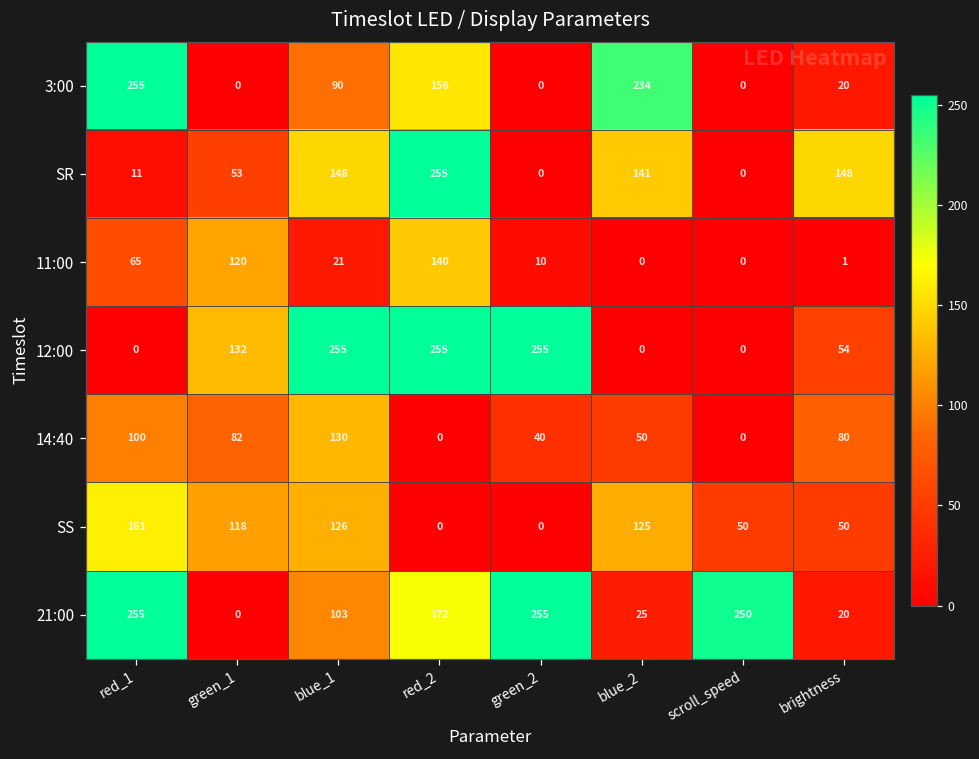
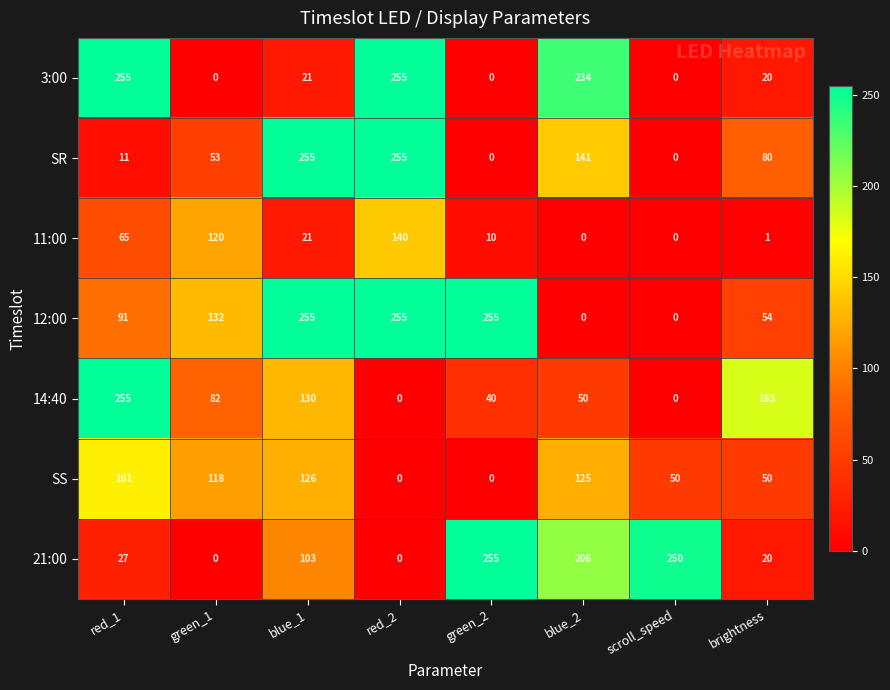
  {
    "3:00": {
      "red_1": 255,
      "green_1": 0,
-     "blue_1": 90,
-     "red_2": 156,
+     "blue_1": 21,
+     "red_2": 255,
      "green_2": 0,
      "blue_2": 234,
      "scroll_speed": 0
    },
    "SR": {
      "red_1": 11,
      "green_1": 53,
-     "blue_1": 148,
+     "blue_1": 255,
      "red_2": 255,
      "green_2": 0,
      "blue_2": 141,
      "scroll_speed": 0,
-     "brightness": 148
+     "brightness": 80
    },
    "11:00": {
      "red_1": 65,
      "green_1": 120,
      "blue_1": 21,
      "red_2": 140,
      "green_2": 10,
      "blue_2": 0,
      "scroll_speed": 0,
      "brightness": 1
    },
    "12:00": {
-     "red_1": 0,
+     "red_1": 91,
      "green_1": 132,
      "blue_1": 255,
      "red_2": 255,
      "green_2": 255,
      "blue_2": 0,
      "scroll_speed": 0,
      "brightness": 54
    },
    "14:40": {
-     "red_1": 100,
+     "red_1": 255,
      "green_1": 82,
      "blue_1": 130,
      "red_2": 0,
      "green_2": 40,
      "blue_2": 50,
      "scroll_speed": 0,
-     "brightness": 80
+     "brightness": 183
    },
    "SS": {
      "red_1": 161,
      "green_1": 118,
      "blue_1": 126,
      "red_2": 0,
      "green_2": 0,
      "blue_2": 125,
      "scroll_speed": 50,
      "brightness": 50
    },
    "21:00": {
-     "red_1": 255,
+     "red_1": 27,
      "green_1": 0,
      "blue_1": 103,
-     "red_2": 172,
+     "red_2": 0,
      "green_2": 255,
-     "blue_2": 25,
+     "blue_2": 206,
      "scroll_speed": 250,
      "brightness": 20
    }
  }
